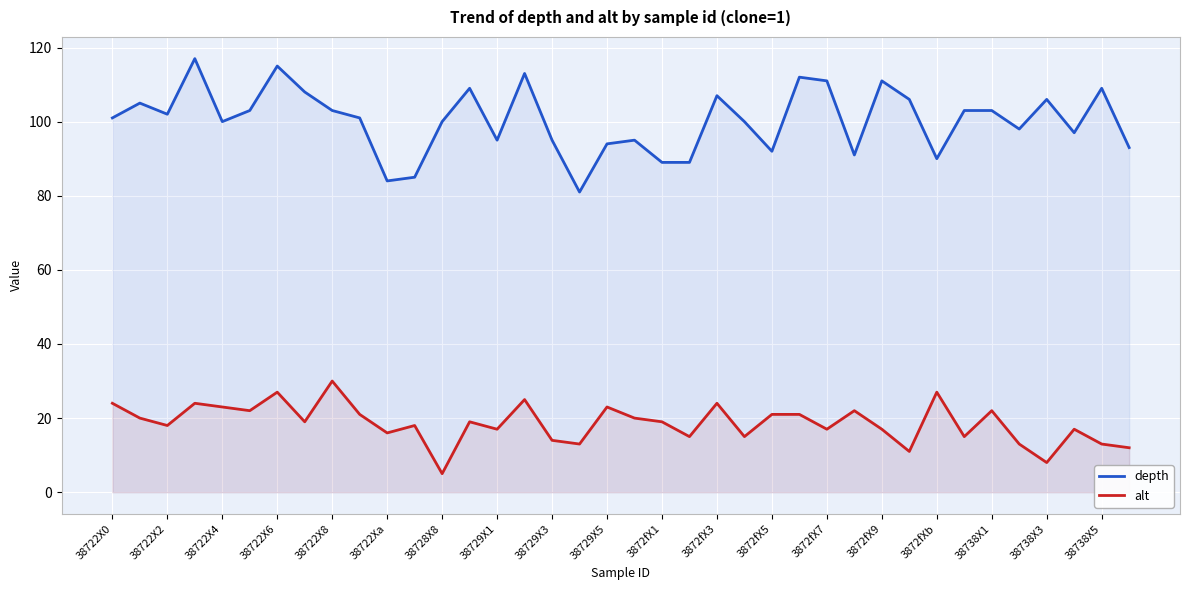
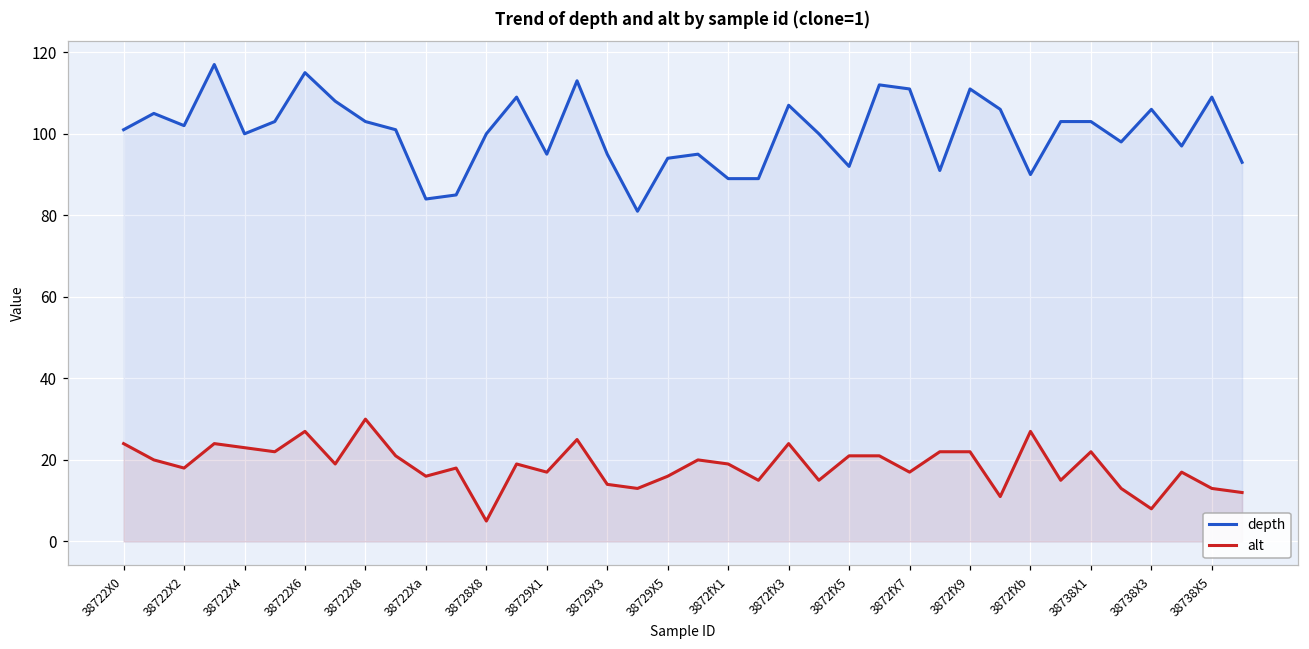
  {
    "depth": {
      "38722X0": 101,
      "38722X2": 102,
      "38722X4": 100,
      "38722X6": 115,
      "38722X8": 103,
      "38722Xa": 84,
      "38728X8": 100,
      "38729X1": 95,
      "38729X3": 95,
      "38729X5": 94,
      "3872fX1": 89,
      "3872fX3": 107,
      "3872fX5": 92,
      "3872fX7": 111,
      "3872fX9": 111,
      "3872fXb": 90,
      "38738X1": 103,
      "38738X3": 106,
      "38738X5": 109
    },
    "alt": {
      "38722X0": 24,
      "38722X2": 18,
      "38722X4": 23,
      "38722X6": 27,
      "38722X8": 30,
      "38722Xa": 16,
      "38728X8": 5,
      "38729X1": 17,
      "38729X3": 14,
-     "38729X5": 23,
+     "38729X5": 16,
      "3872fX1": 19,
      "3872fX3": 24,
      "3872fX5": 21,
      "3872fX7": 17,
-     "3872fX9": 17,
+     "3872fX9": 22,
      "3872fXb": 27,
      "38738X1": 22,
      "38738X3": 8,
      "38738X5": 13
    }
  }
